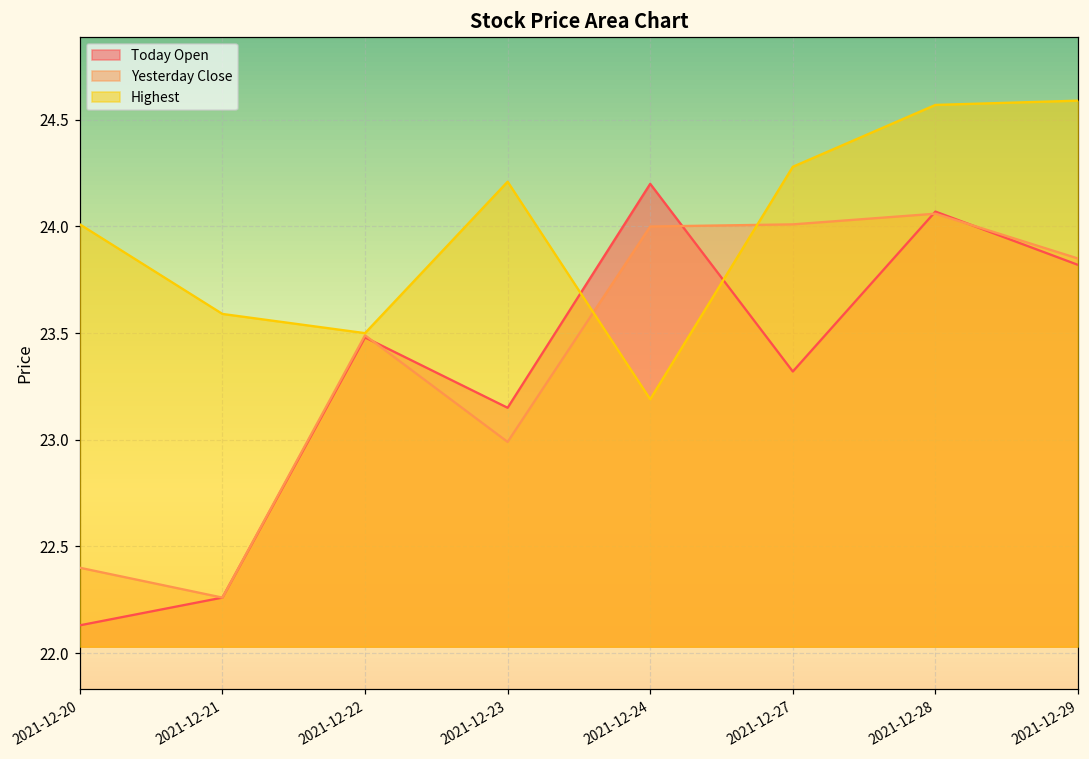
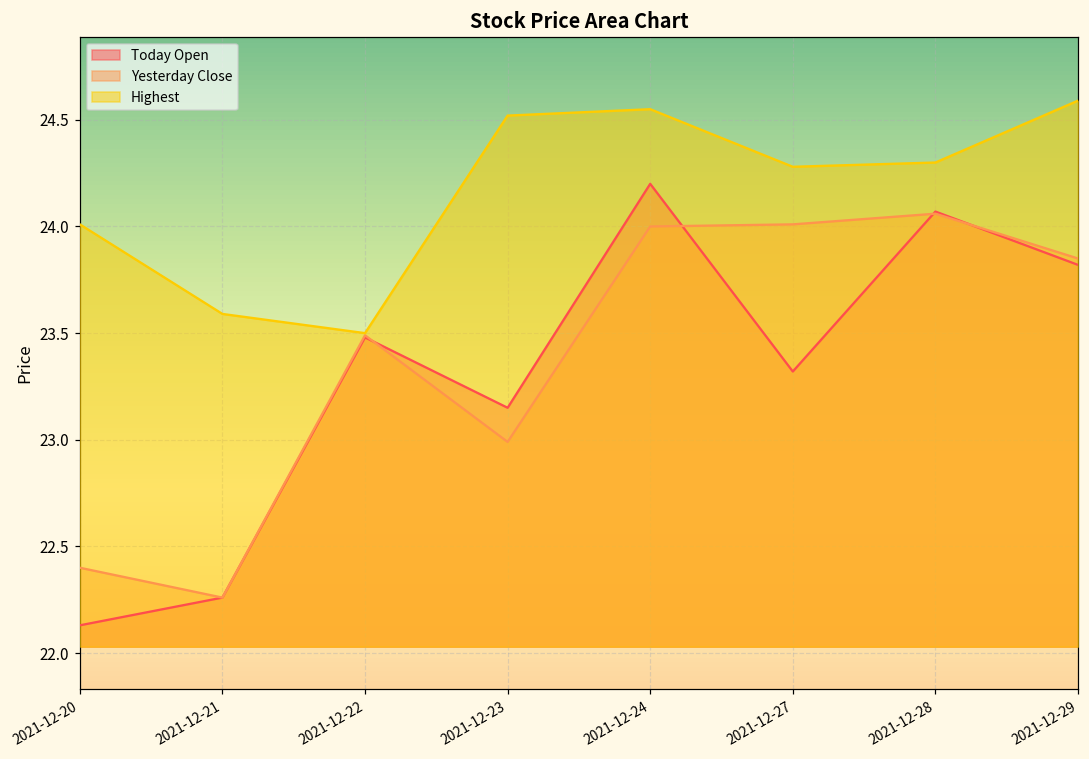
  {
    "Highest": {
      "2021-12-20": 24.01,
      "2021-12-21": 23.59,
-     "2021-12-23": 24.21,
-     "2021-12-24": 23.19,
+     "2021-12-23": 24.52,
+     "2021-12-24": 24.55,
      "2021-12-27": 24.28,
-     "2021-12-28": 24.57,
+     "2021-12-28": 24.30,
      "2021-12-29": 24.59
    }
  }
